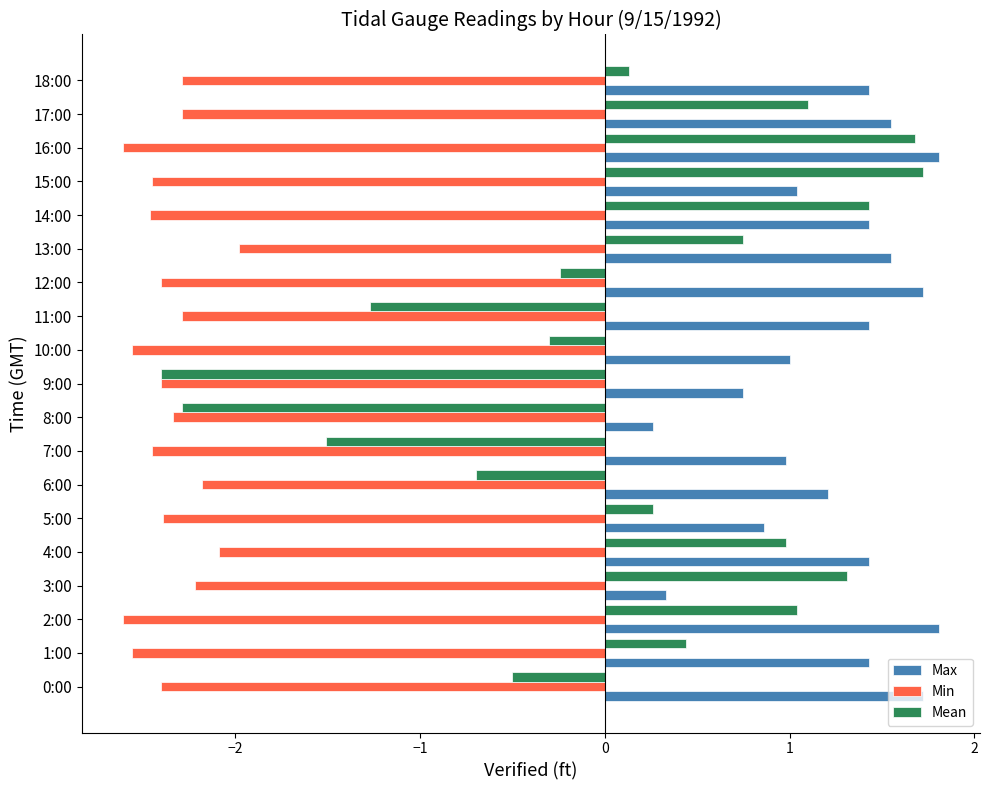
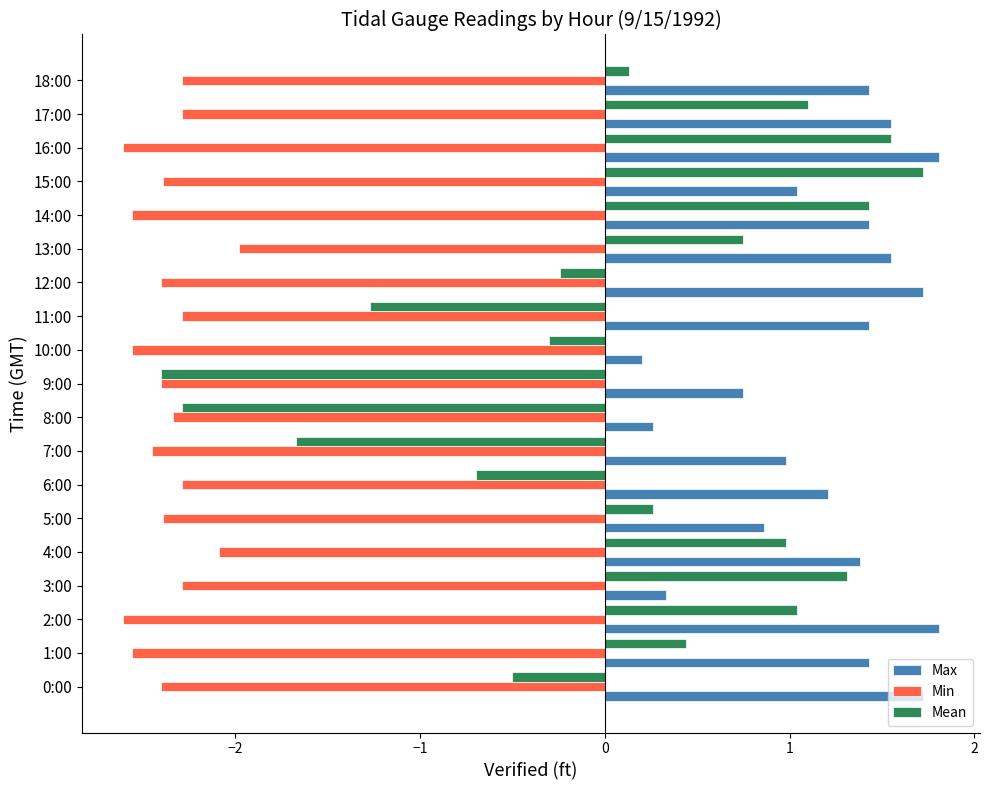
  {
    "Max": {
      "18:00": 1.43,
      "17:00": 1.55,
      "16:00": 1.81,
      "15:00": 1.04,
      "14:00": 1.43,
      "13:00": 1.55,
      "12:00": 1.72,
      "11:00": 1.43,
-     "10:00": 1.0,
+     "10:00": 0.2,
      "9:00": 0.75,
      "8:00": 0.26,
      "7:00": 0.98,
      "6:00": 1.21,
      "5:00": 0.86,
-     "4:00": 1.43,
+     "4:00": 1.38,
      "3:00": 0.33,
      "2:00": 1.81,
      "1:00": 1.43
    },
    "Min": {
      "18:00": -2.29,
      "17:00": -2.29,
      "16:00": -2.61,
-     "15:00": -2.45,
-     "14:00": -2.46,
+     "15:00": -2.39,
+     "14:00": -2.56,
      "13:00": -1.98,
      "12:00": -2.40,
      "11:00": -2.29,
      "10:00": -2.56,
      "9:00": -2.40,
      "8:00": -2.34,
      "7:00": -2.45,
-     "6:00": -2.18,
+     "6:00": -2.29,
      "5:00": -2.39,
      "4:00": -2.09,
-     "3:00": -2.22,
+     "3:00": -2.29,
      "2:00": -2.61,
      "1:00": -2.56,
      "0:00": -2.40
    },
    "Mean": {
      "18:00": 0.13,
      "17:00": 1.10,
-     "16:00": 1.68,
+     "16:00": 1.55,
      "15:00": 1.72,
      "14:00": 1.43,
      "13:00": 0.75,
      "12:00": -0.24,
      "11:00": -1.27,
      "10:00": -0.30,
      "9:00": -2.40,
      "8:00": -2.29,
-     "7:00": -1.51,
+     "7:00": -1.67,
      "6:00": -0.70,
      "5:00": 0.26,
      "4:00": 0.98,
      "3:00": 1.31,
      "2:00": 1.04,
      "1:00": 0.44,
      "0:00": -0.50
    }
  }
